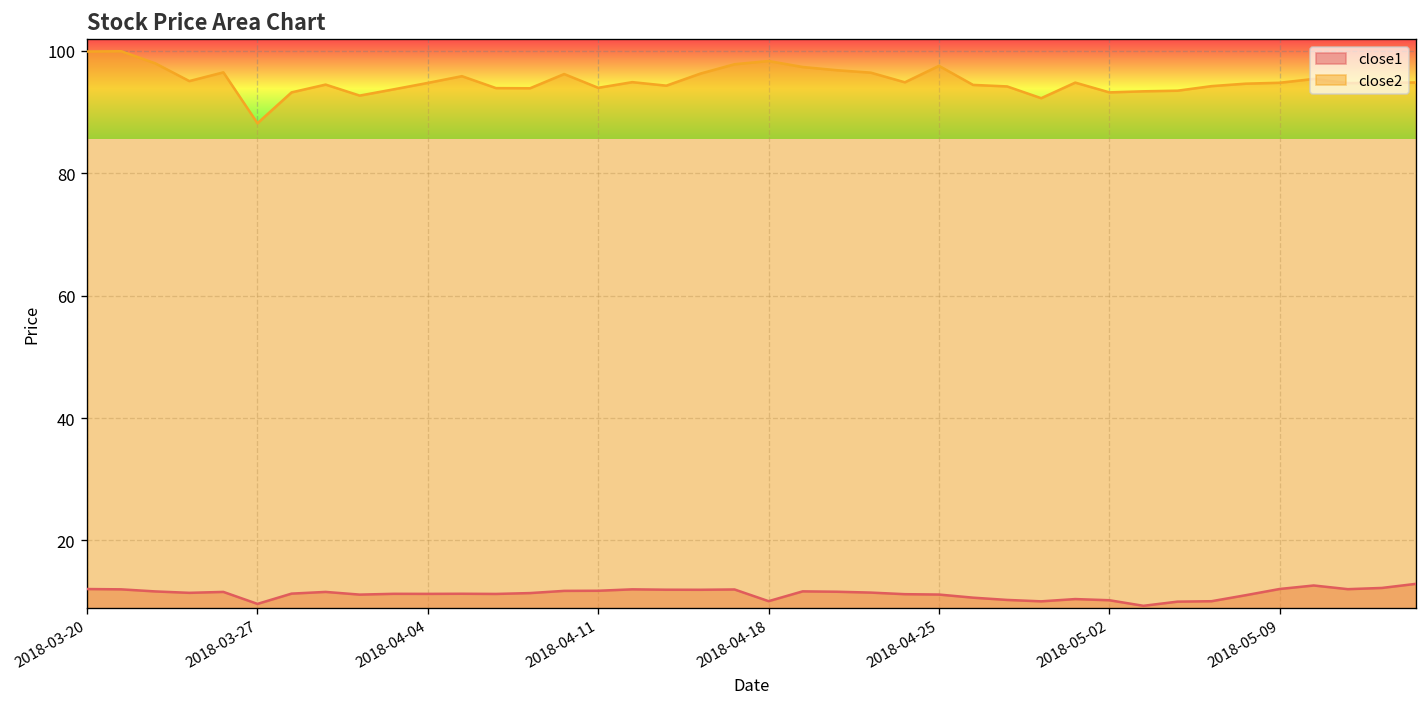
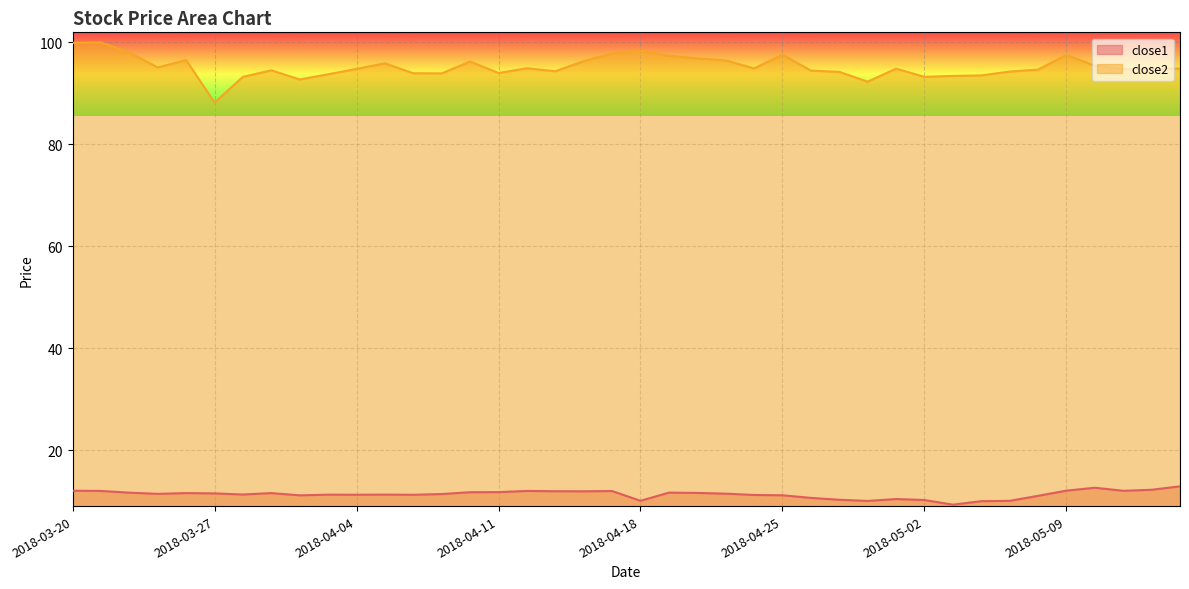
  {
    "close1": {
      "2018-03-20": 12,
-     "2018-03-27": 10,
+     "2018-03-27": 12,
      "2018-04-04": 11,
      "2018-04-11": 12,
      "2018-04-18": 10,
      "2018-04-25": 11,
      "2018-05-02": 10,
      "2018-05-09": 12
    },
    "close2": {
      "2018-03-20": 100,
      "2018-03-27": 88,
      "2018-04-04": 95,
      "2018-04-11": 94,
      "2018-04-18": 98,
      "2018-04-25": 98,
      "2018-05-02": 93,
-     "2018-05-09": 95
+     "2018-05-09": 98
    }
  }
